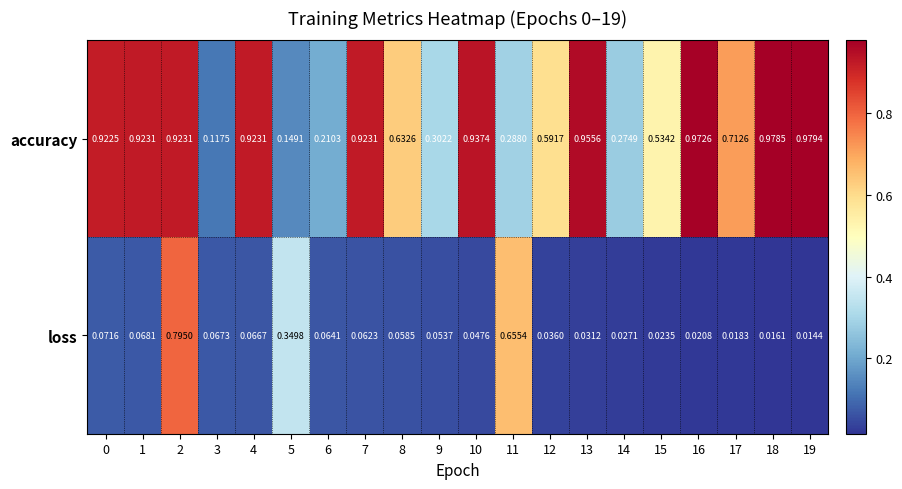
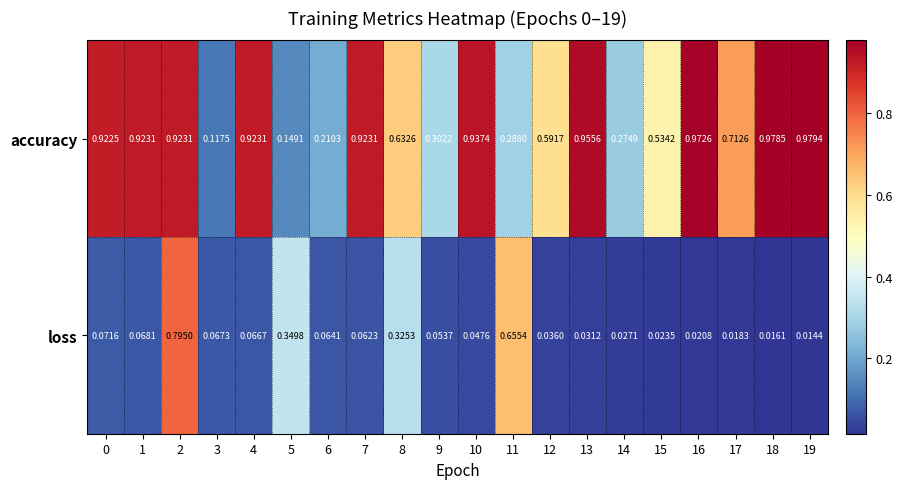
  {
    "accuracy": {
      "0": 0.9225,
      "1": 0.9231,
      "2": 0.9231,
      "3": 0.1175,
      "4": 0.9231,
      "5": 0.1491,
      "6": 0.2103,
      "7": 0.9231,
      "8": 0.6326,
      "9": 0.3022,
      "10": 0.9374,
      "11": 0.2880,
      "12": 0.5917,
      "13": 0.9556,
      "14": 0.2749,
      "15": 0.5342,
      "16": 0.9726,
      "17": 0.7126,
      "18": 0.9785,
      "19": 0.9794
    },
    "loss": {
      "0": 0.0716,
      "1": 0.0681,
      "2": 0.7950,
      "3": 0.0673,
      "4": 0.0667,
      "5": 0.3498,
      "6": 0.0641,
      "7": 0.0623,
-     "8": 0.0585,
+     "8": 0.3253,
      "9": 0.0537,
      "10": 0.0476,
      "11": 0.6554,
      "12": 0.0360,
      "13": 0.0312,
      "14": 0.0271,
      "15": 0.0235,
      "16": 0.0208,
      "17": 0.0183,
      "18": 0.0161,
      "19": 0.0144
    }
  }
